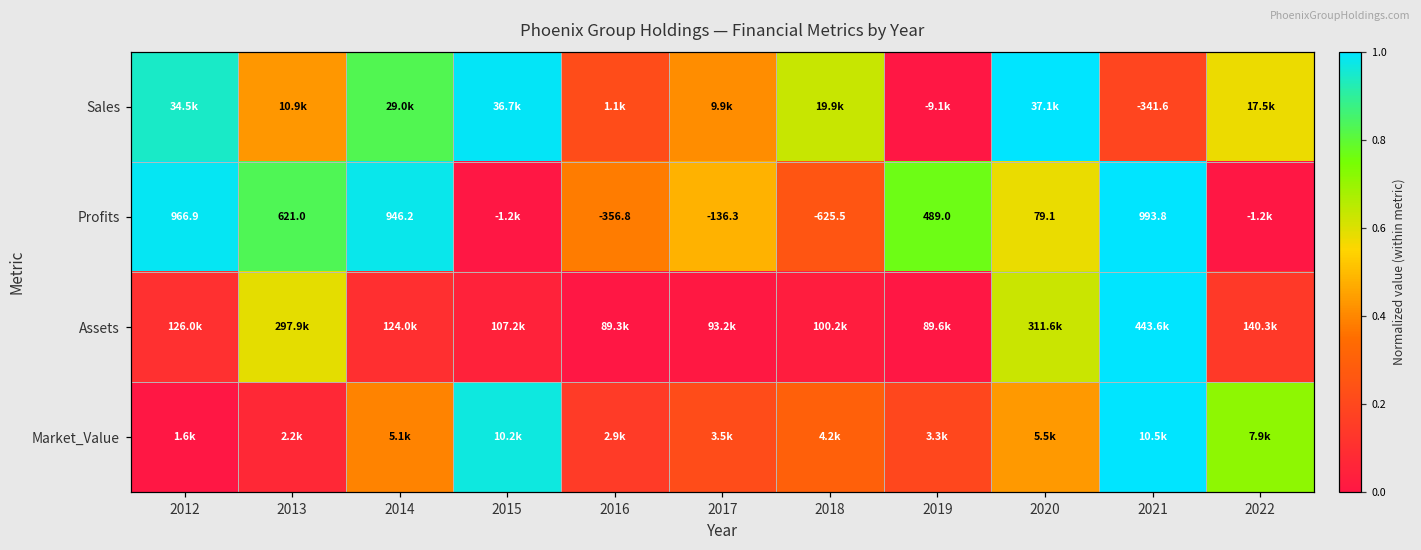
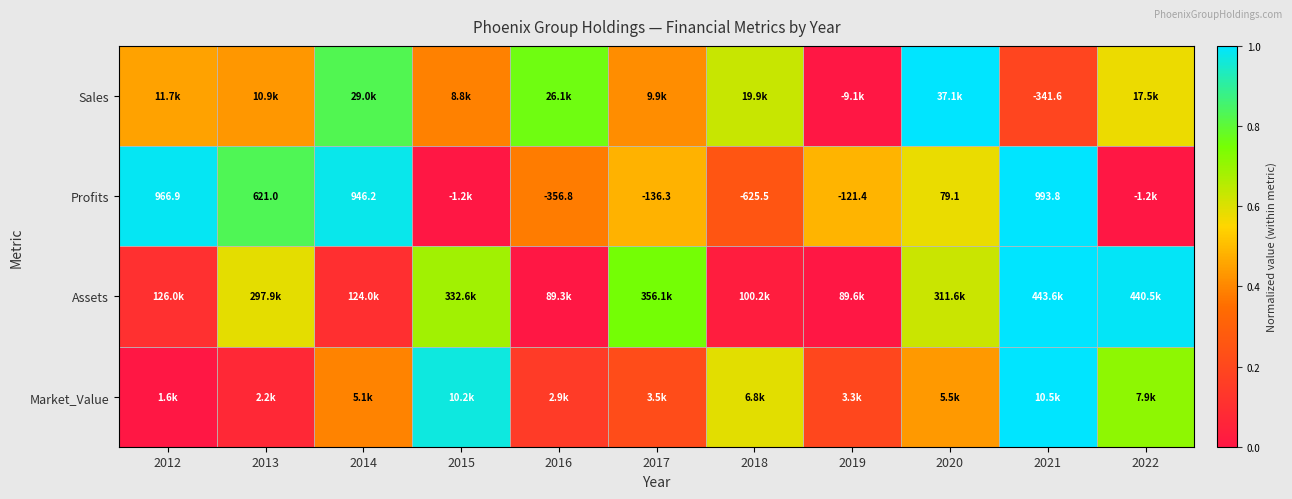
  {
    "Sales": {
-     "2012": "34.5k",
+     "2012": "11.7k",
      "2013": "10.9k",
      "2014": "29.0k",
-     "2015": "36.7k",
-     "2016": "1.1k",
+     "2015": "8.8k",
+     "2016": "26.1k",
      "2017": "9.9k",
      "2018": "19.9k",
      "2019": "-9.1k",
      "2020": "37.1k",
      "2021": "-341.6",
      "2022": "17.5k"
    },
    "Profits": {
      "2012": "966.9",
      "2013": "621.0",
      "2014": "946.2",
      "2015": "-1.2k",
      "2016": "-356.8",
      "2017": "-136.3",
      "2018": "-625.5",
-     "2019": "489.0",
+     "2019": "-121.4",
      "2020": "79.1",
      "2021": "993.8",
      "2022": "-1.2k"
    },
    "Assets": {
      "2012": "126.0k",
      "2013": "297.9k",
      "2014": "124.0k",
-     "2015": "107.2k",
+     "2015": "332.6k",
      "2016": "89.3k",
-     "2017": "93.2k",
+     "2017": "356.1k",
      "2018": "100.2k",
      "2019": "89.6k",
      "2020": "311.6k",
      "2021": "443.6k",
-     "2022": "140.3k"
+     "2022": "440.5k"
    },
    "Market_Value": {
      "2012": "1.6k",
      "2013": "2.2k",
      "2014": "5.1k",
      "2015": "10.2k",
      "2016": "2.9k",
      "2017": "3.5k",
-     "2018": "4.2k",
+     "2018": "6.8k",
      "2019": "3.3k",
      "2020": "5.5k",
      "2021": "10.5k",
      "2022": "7.9k"
    }
  }
